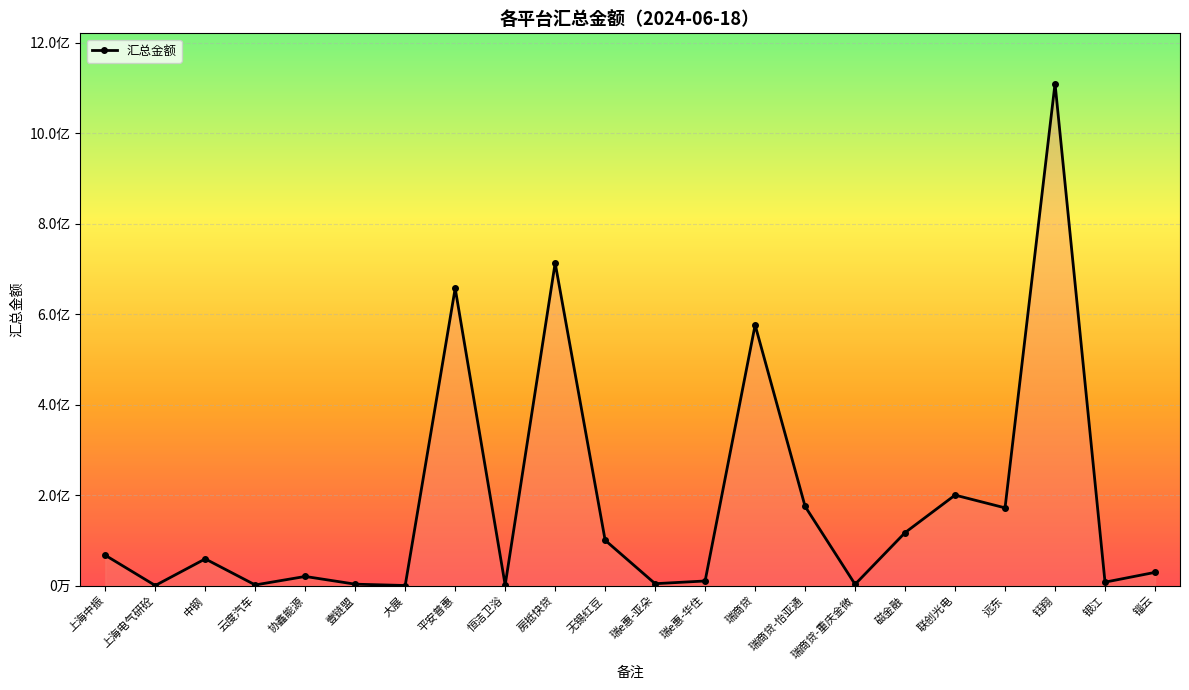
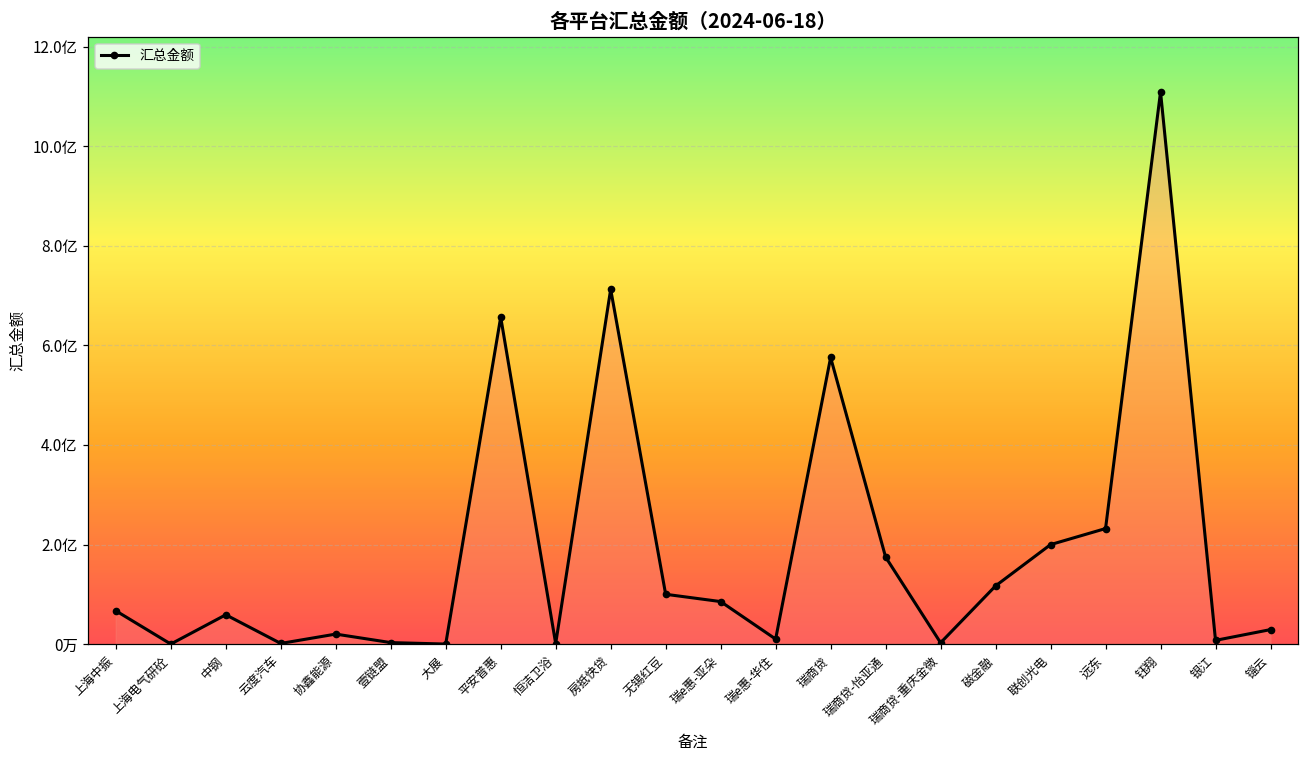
  {
    "上海中振": "0.7亿",
    "上海电气研砼": "0.0亿",
    "中钢": "0.6亿",
    "云度汽车": "0.0亿",
    "协鑫能源": "0.2亿",
    "壹链盟": "0.0亿",
    "大展": "0.0亿",
    "平安普惠": "6.6亿",
    "恒洁卫浴": "0.0亿",
    "房抵快贷": "7.1亿",
    "无锡红豆": "1.0亿",
-   "瑞e惠-亚朵": "0.0亿",
+   "瑞e惠-亚朵": "0.9亿",
    "瑞e惠-华住": "0.1亿",
    "瑞商贷": "5.8亿",
    "瑞商贷-怡亚通": "1.7亿",
    "瑞商贷-重庆金微": "0.0亿",
    "磁金融": "1.2亿",
    "联创光电": "2.0亿",
-   "远东": "1.7亿",
+   "远东": "2.3亿",
    "钰翔": "11.1亿",
    "银江": "0.1亿",
    "锱云": "0.3亿"
  }
